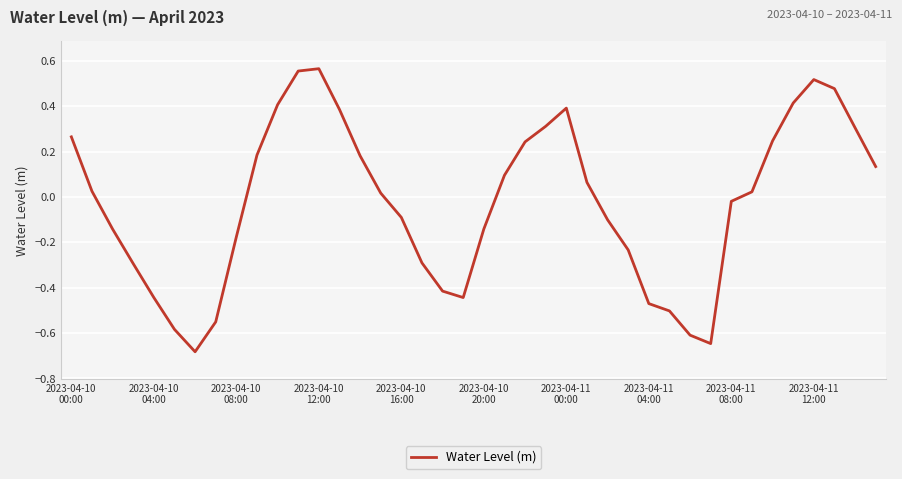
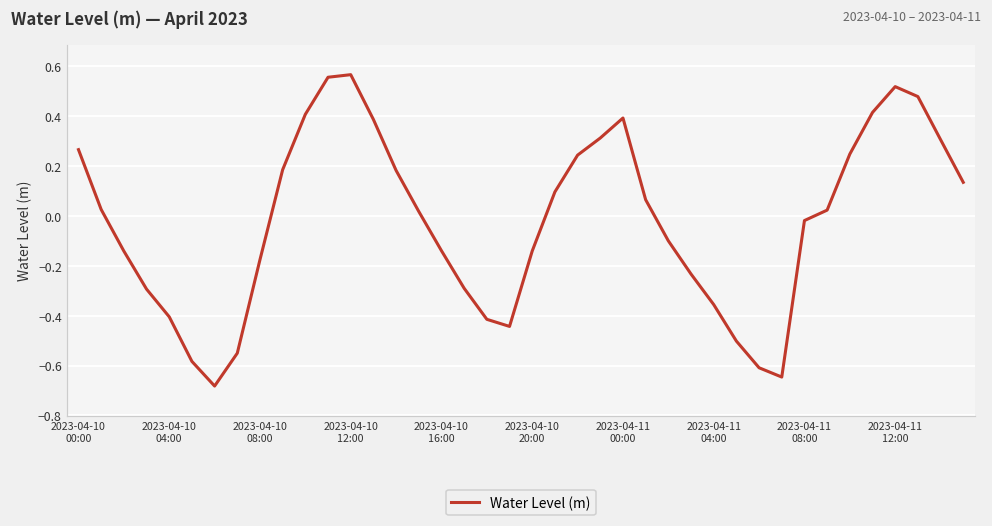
  {
    "2023-04-10 00:00": 0.27,
-   "2023-04-10 04:00": -0.44,
+   "2023-04-10 04:00": -0.40,
    "2023-04-10 08:00": -0.18,
    "2023-04-10 12:00": 0.57,
-   "2023-04-10 16:00": -0.09,
+   "2023-04-10 16:00": -0.14,
    "2023-04-10 20:00": -0.14,
    "2023-04-11 00:00": 0.39,
-   "2023-04-11 04:00": -0.47,
+   "2023-04-11 04:00": -0.36,
    "2023-04-11 08:00": -0.02,
    "2023-04-11 12:00": 0.52
  }
